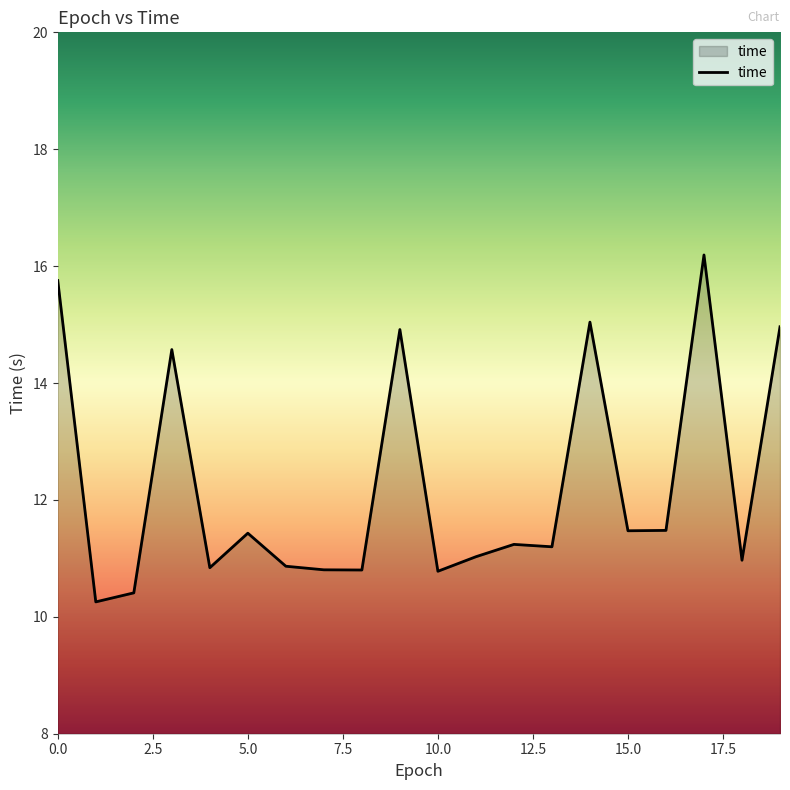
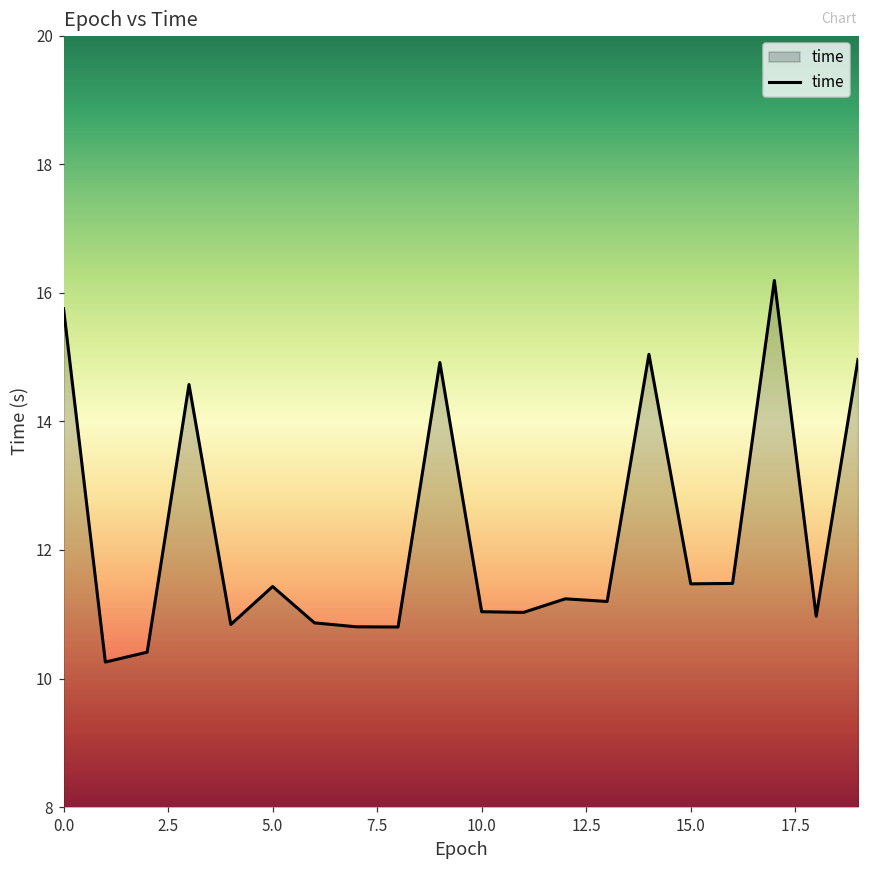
  {
    "0.0": 15.8,
    "5.0": 11.4,
-   "10.0": 10.8,
+   "10.0": 11.0,
    "15.0": 11.5
  }
